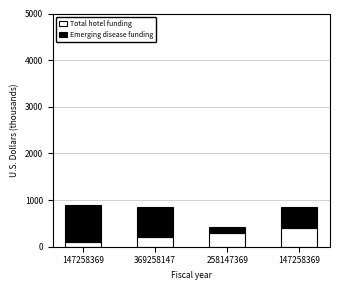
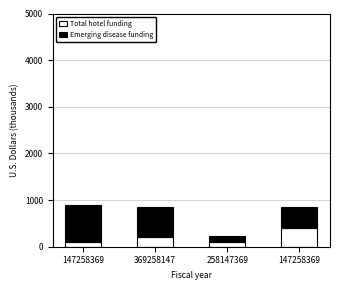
  {
    "Total hotel funding": {
      "369258147": 200,
-     "258147369": 300
+     "258147369": 100
    },
    "Emerging disease funding": {
      "369258147": 600,
      "258147369": 100
    }
  }
